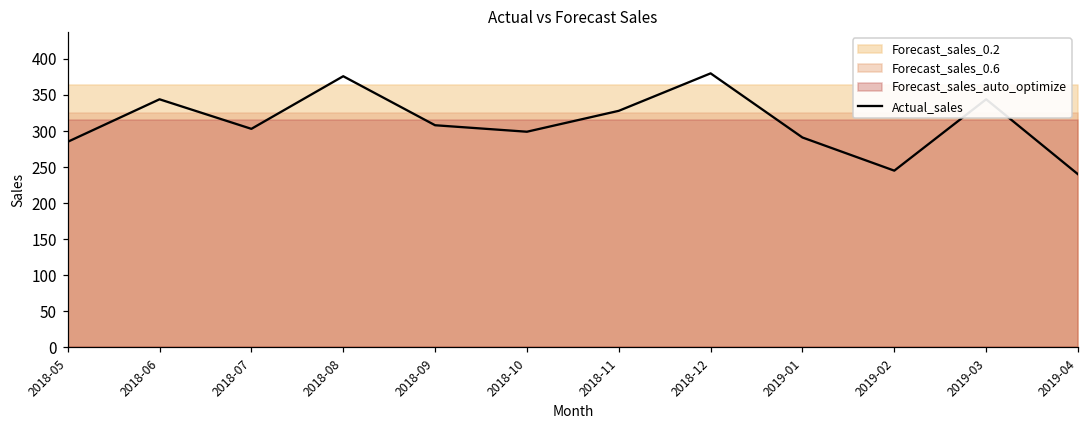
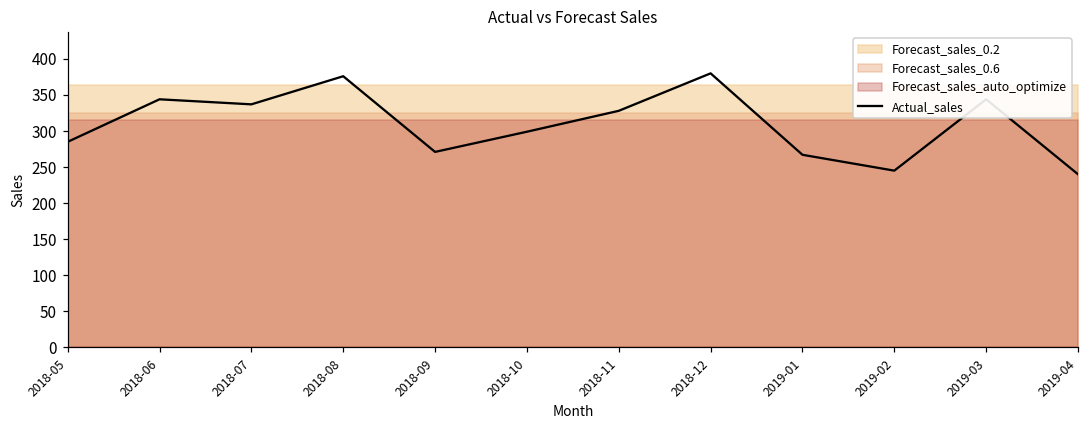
  {
    "Actual_sales": {
      "2018-05": 290,
      "2018-06": 340,
-     "2018-07": 300,
+     "2018-07": 340,
      "2018-08": 380,
-     "2018-09": 310,
+     "2018-09": 270,
      "2018-10": 300,
      "2018-12": 380,
-     "2019-01": 290,
+     "2019-01": 270,
      "2019-02": 250,
      "2019-04": 240
    }
  }
